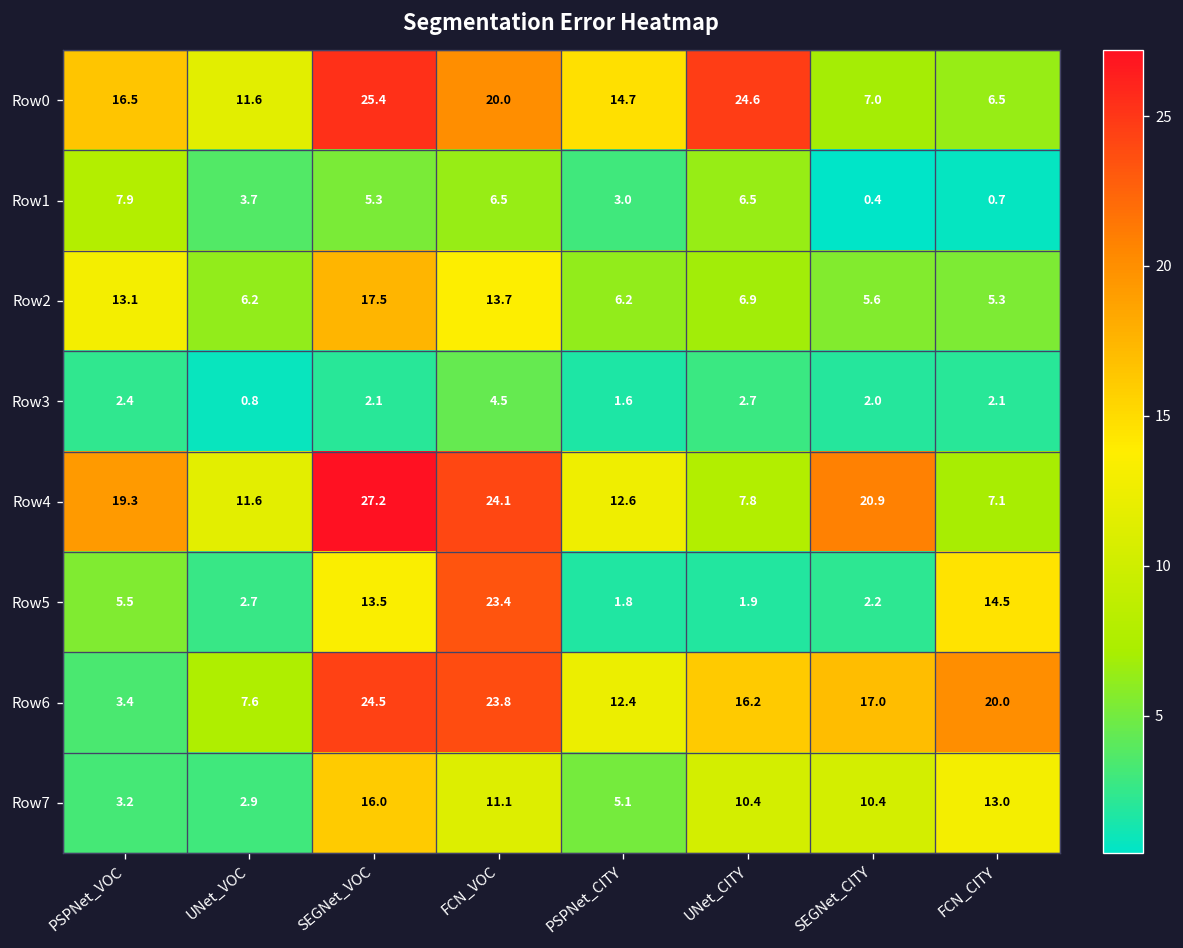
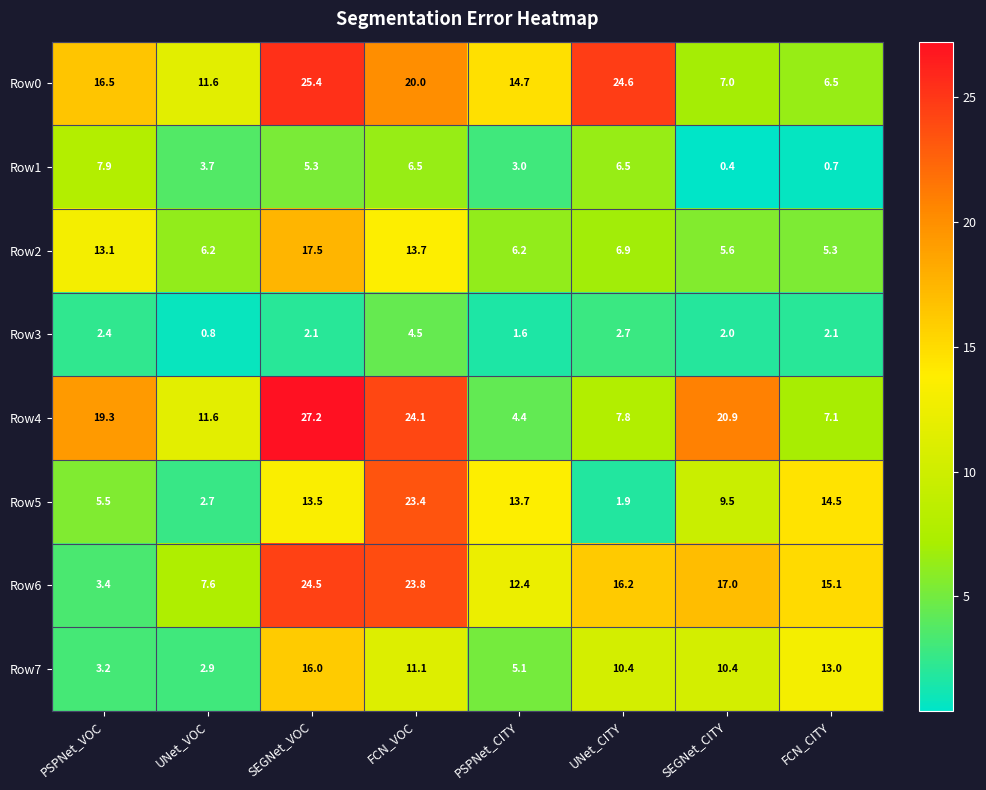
  {
    "Row0": {
      "PSPNet_VOC": 16.5,
      "UNet_VOC": 11.6,
      "SEGNet_VOC": 25.4,
      "FCN_VOC": 20.0,
      "PSPNet_CITY": 14.7,
      "UNet_CITY": 24.6,
      "SEGNet_CITY": 7.0,
      "FCN_CITY": 6.5
    },
    "Row1": {
      "PSPNet_VOC": 7.9,
      "UNet_VOC": 3.7,
      "SEGNet_VOC": 5.3,
      "FCN_VOC": 6.5,
      "PSPNet_CITY": 3.0,
      "UNet_CITY": 6.5,
      "SEGNet_CITY": 0.4,
      "FCN_CITY": 0.7
    },
    "Row2": {
      "PSPNet_VOC": 13.1,
      "UNet_VOC": 6.2,
      "SEGNet_VOC": 17.5,
      "FCN_VOC": 13.7,
      "PSPNet_CITY": 6.2,
      "UNet_CITY": 6.9,
      "SEGNet_CITY": 5.6,
      "FCN_CITY": 5.3
    },
    "Row3": {
      "PSPNet_VOC": 2.4,
      "UNet_VOC": 0.8,
      "SEGNet_VOC": 2.1,
      "FCN_VOC": 4.5,
      "PSPNet_CITY": 1.6,
      "UNet_CITY": 2.7,
      "SEGNet_CITY": 2.0,
      "FCN_CITY": 2.1
    },
    "Row4": {
      "PSPNet_VOC": 19.3,
      "UNet_VOC": 11.6,
      "SEGNet_VOC": 27.2,
      "FCN_VOC": 24.1,
-     "PSPNet_CITY": 12.6,
+     "PSPNet_CITY": 4.4,
      "UNet_CITY": 7.8,
      "SEGNet_CITY": 20.9,
      "FCN_CITY": 7.1
    },
    "Row5": {
      "PSPNet_VOC": 5.5,
      "UNet_VOC": 2.7,
      "SEGNet_VOC": 13.5,
      "FCN_VOC": 23.4,
-     "PSPNet_CITY": 1.8,
+     "PSPNet_CITY": 13.7,
      "UNet_CITY": 1.9,
-     "SEGNet_CITY": 2.2,
+     "SEGNet_CITY": 9.5,
      "FCN_CITY": 14.5
    },
    "Row6": {
      "PSPNet_VOC": 3.4,
      "UNet_VOC": 7.6,
      "SEGNet_VOC": 24.5,
      "FCN_VOC": 23.8,
      "PSPNet_CITY": 12.4,
      "UNet_CITY": 16.2,
      "SEGNet_CITY": 17.0,
-     "FCN_CITY": 20.0
+     "FCN_CITY": 15.1
    },
    "Row7": {
      "PSPNet_VOC": 3.2,
      "UNet_VOC": 2.9,
      "SEGNet_VOC": 16.0,
      "FCN_VOC": 11.1,
      "PSPNet_CITY": 5.1,
      "UNet_CITY": 10.4,
      "SEGNet_CITY": 10.4,
      "FCN_CITY": 13.0
    }
  }
